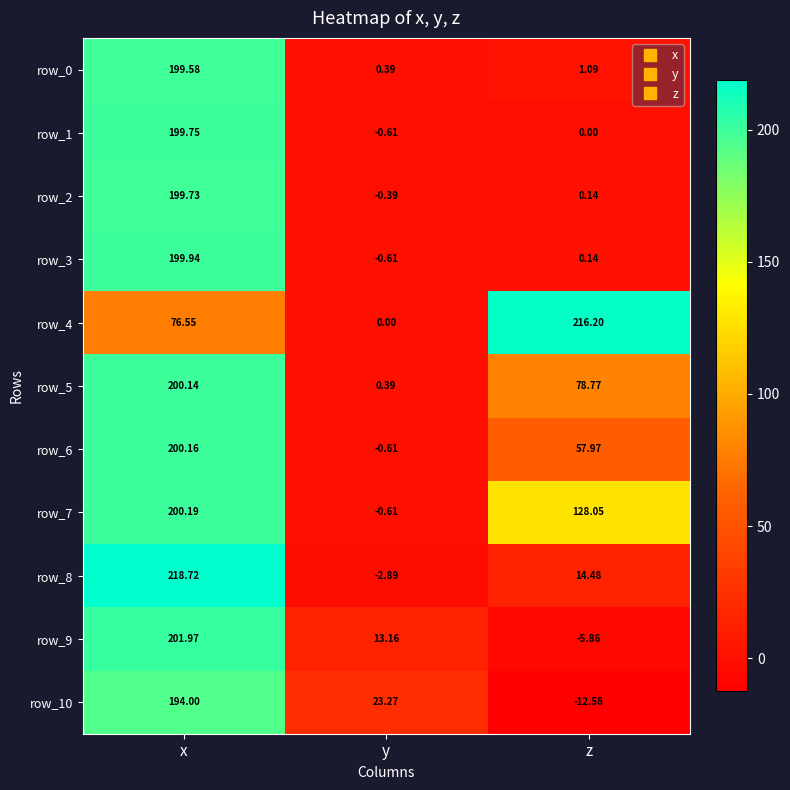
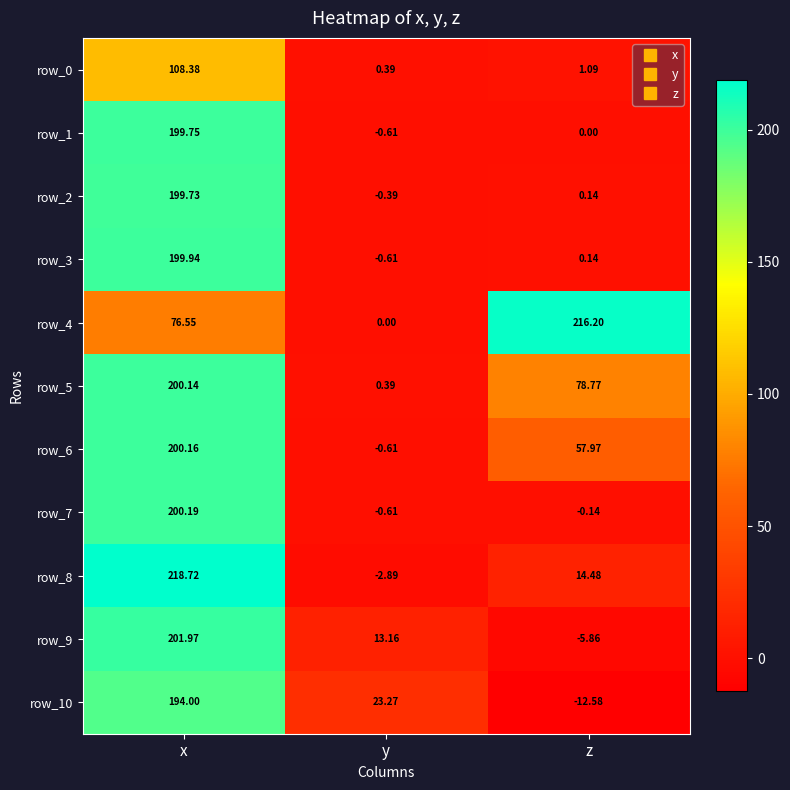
  {
    "row_0": {
-     "x": 199.58,
+     "x": 108.38,
      "y": 0.39,
      "z": 1.09
    },
    "row_1": {
      "x": 199.75,
      "y": -0.61,
      "z": 0.00
    },
    "row_2": {
      "x": 199.73,
      "y": -0.39,
      "z": 0.14
    },
    "row_3": {
      "x": 199.94,
      "y": -0.61,
      "z": 0.14
    },
    "row_4": {
      "x": 76.55,
      "y": 0.00,
      "z": 216.20
    },
    "row_5": {
      "x": 200.14,
      "y": 0.39,
      "z": 78.77
    },
    "row_6": {
      "x": 200.16,
      "y": -0.61,
      "z": 57.97
    },
    "row_7": {
      "x": 200.19,
      "y": -0.61,
-     "z": 128.05
+     "z": -0.14
    },
    "row_8": {
      "x": 218.72,
      "y": -2.89,
      "z": 14.48
    },
    "row_9": {
      "x": 201.97,
      "y": 13.16,
      "z": -5.86
    },
    "row_10": {
      "x": 194.00,
      "y": 23.27,
      "z": -12.58
    }
  }
